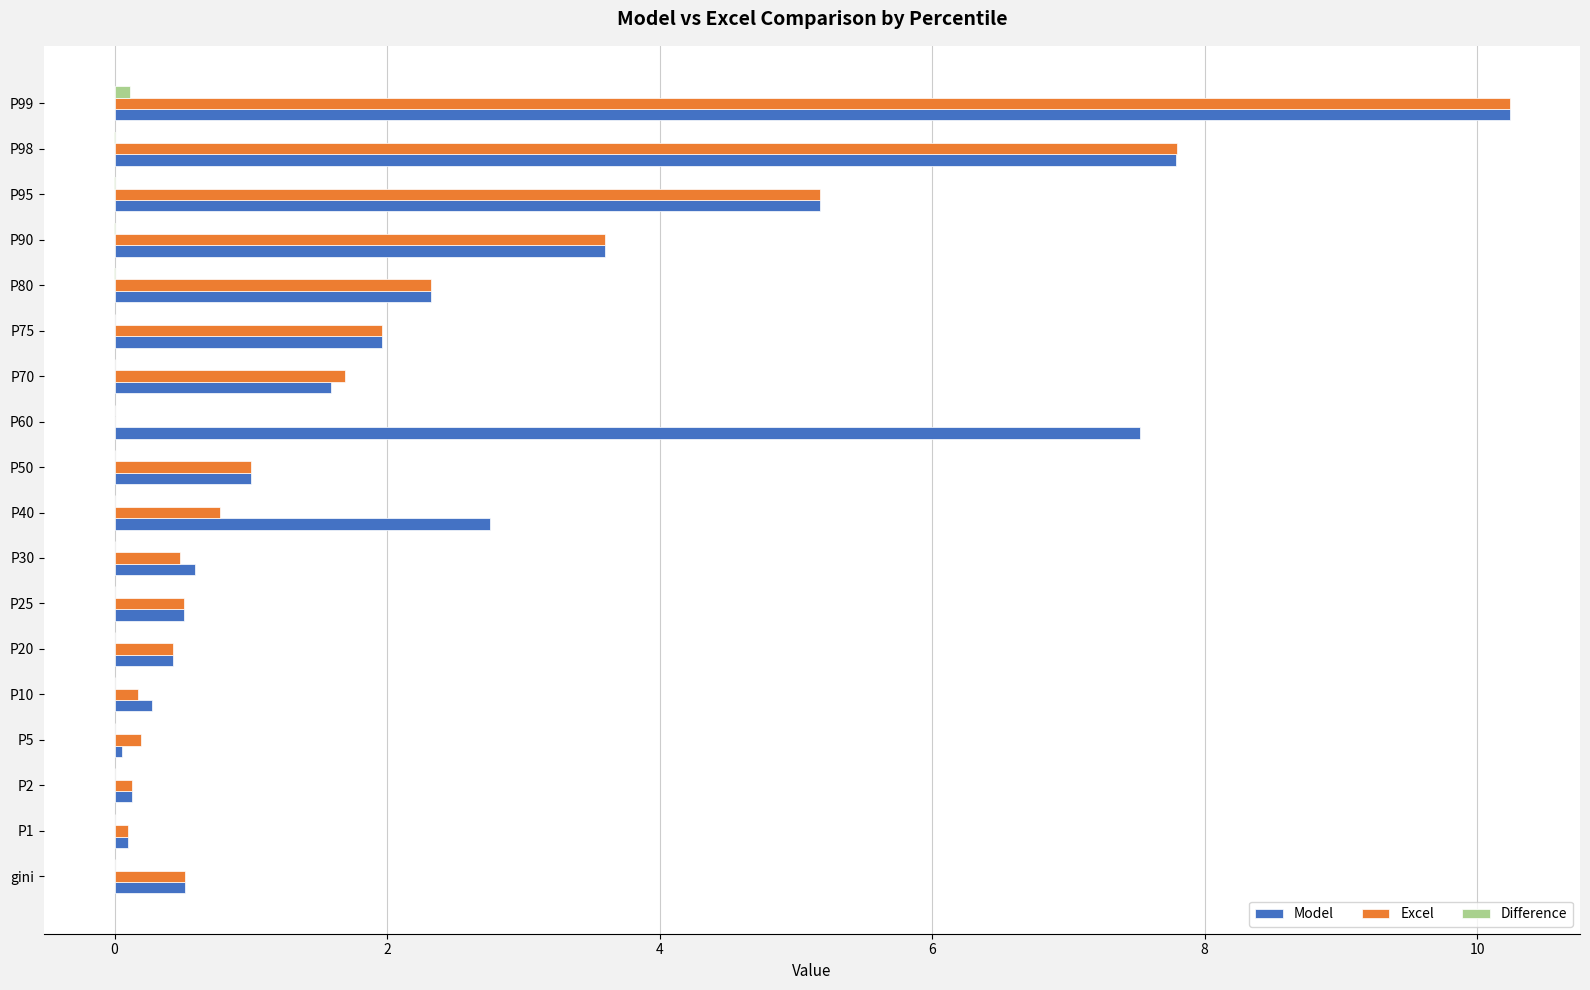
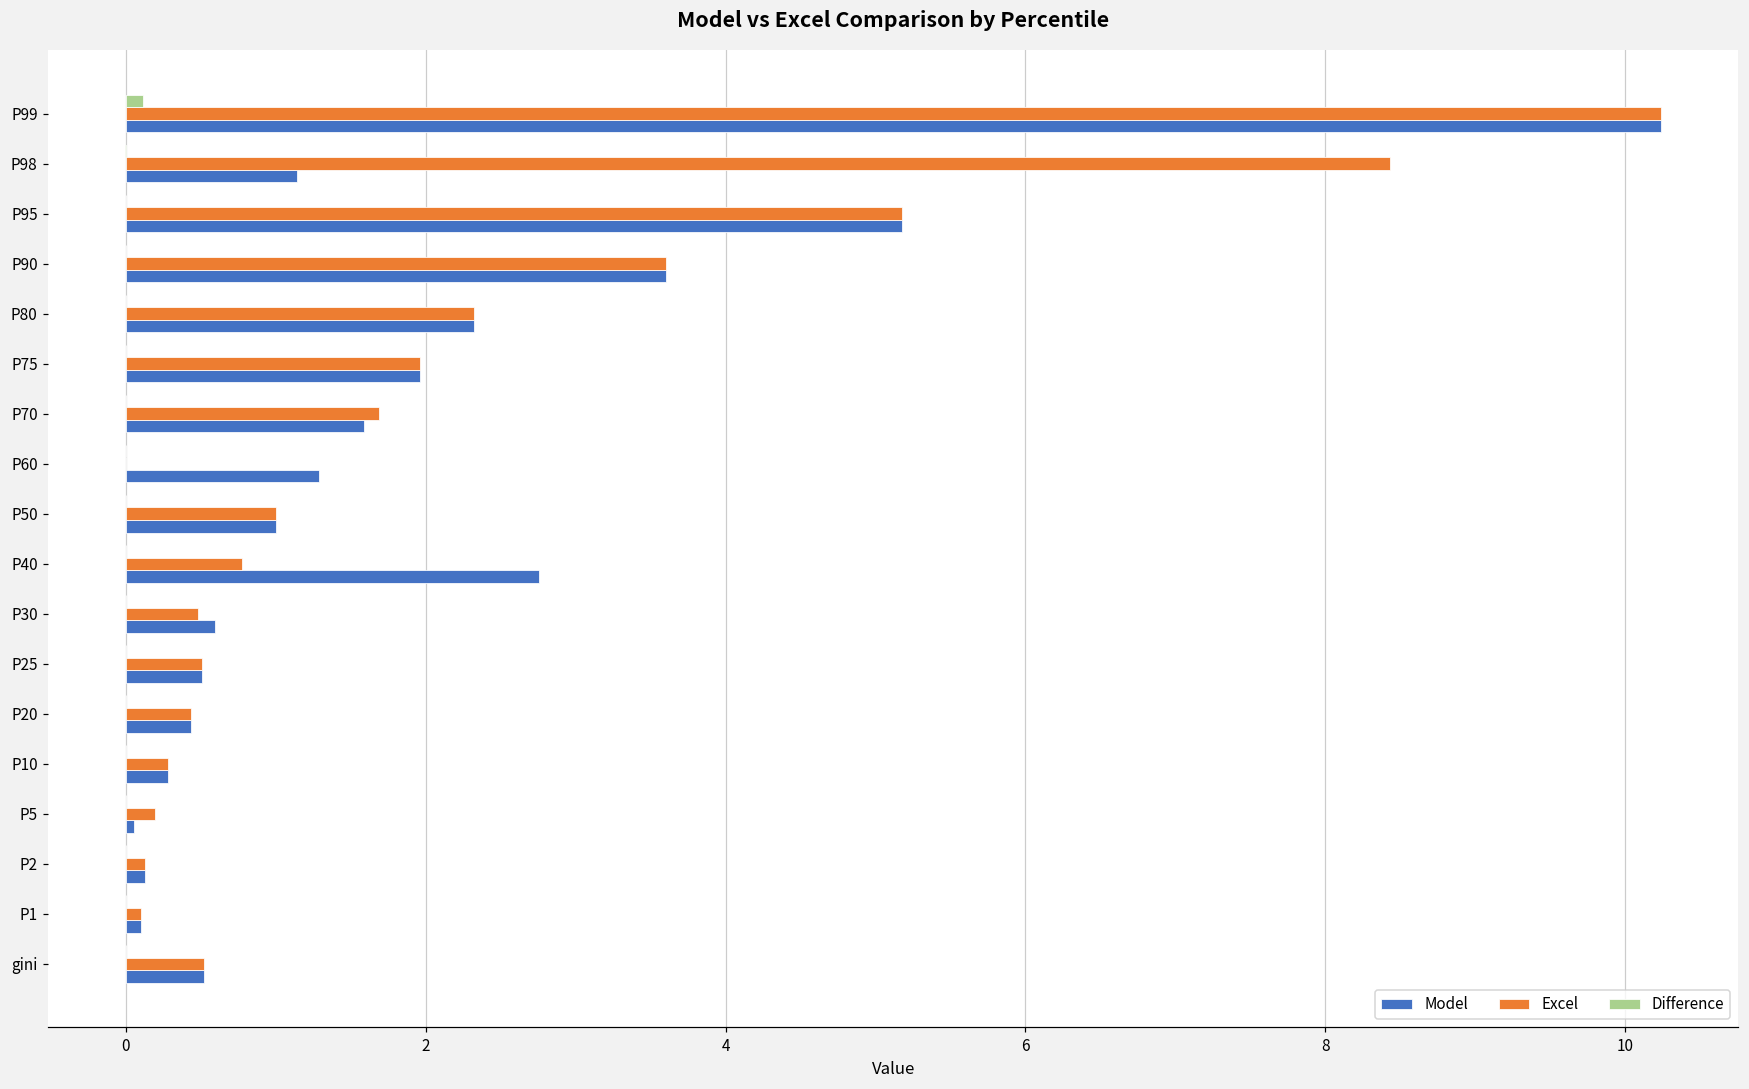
  {
    "Model": {
      "P99": 10.24,
-     "P98": 7.79,
+     "P98": 1.14,
      "P95": 5.18,
      "P90": 3.60,
      "P80": 2.32,
      "P75": 1.96,
      "P70": 1.59,
-     "P60": 7.52,
+     "P60": 1.29,
      "P50": 1.00,
      "P40": 2.76,
      "P30": 0.59,
      "P25": 0.51,
      "P20": 0.43,
      "P10": 0.28,
      "P5": 0.05,
      "P2": 0.13,
      "P1": 0.10,
      "gini": 0.52
    },
    "Excel": {
      "P99": 10.24,
-     "P98": 7.80,
+     "P98": 8.43,
      "P95": 5.18,
      "P90": 3.60,
      "P80": 2.32,
      "P75": 1.96,
      "P70": 1.69,
      "P50": 1.00,
      "P40": 0.78,
      "P30": 0.48,
      "P25": 0.51,
      "P20": 0.43,
-     "P10": 0.17,
+     "P10": 0.28,
      "P5": 0.19,
      "P2": 0.13,
      "P1": 0.10,
      "gini": 0.52
    },
    "Difference": {
      "P99": 0.11
    }
  }
